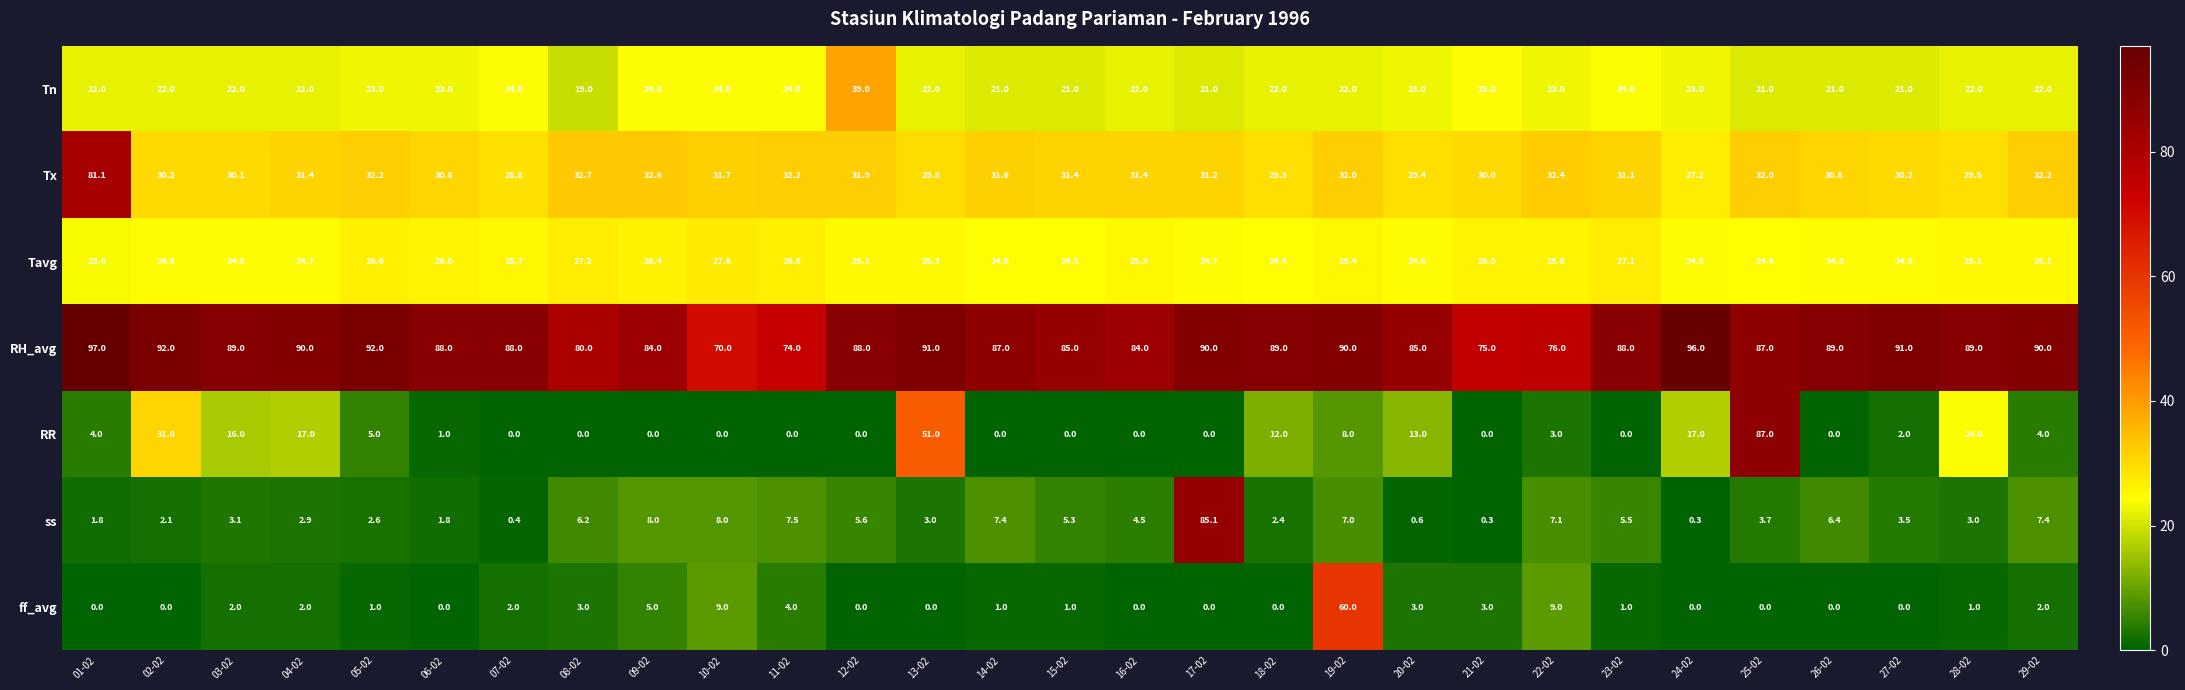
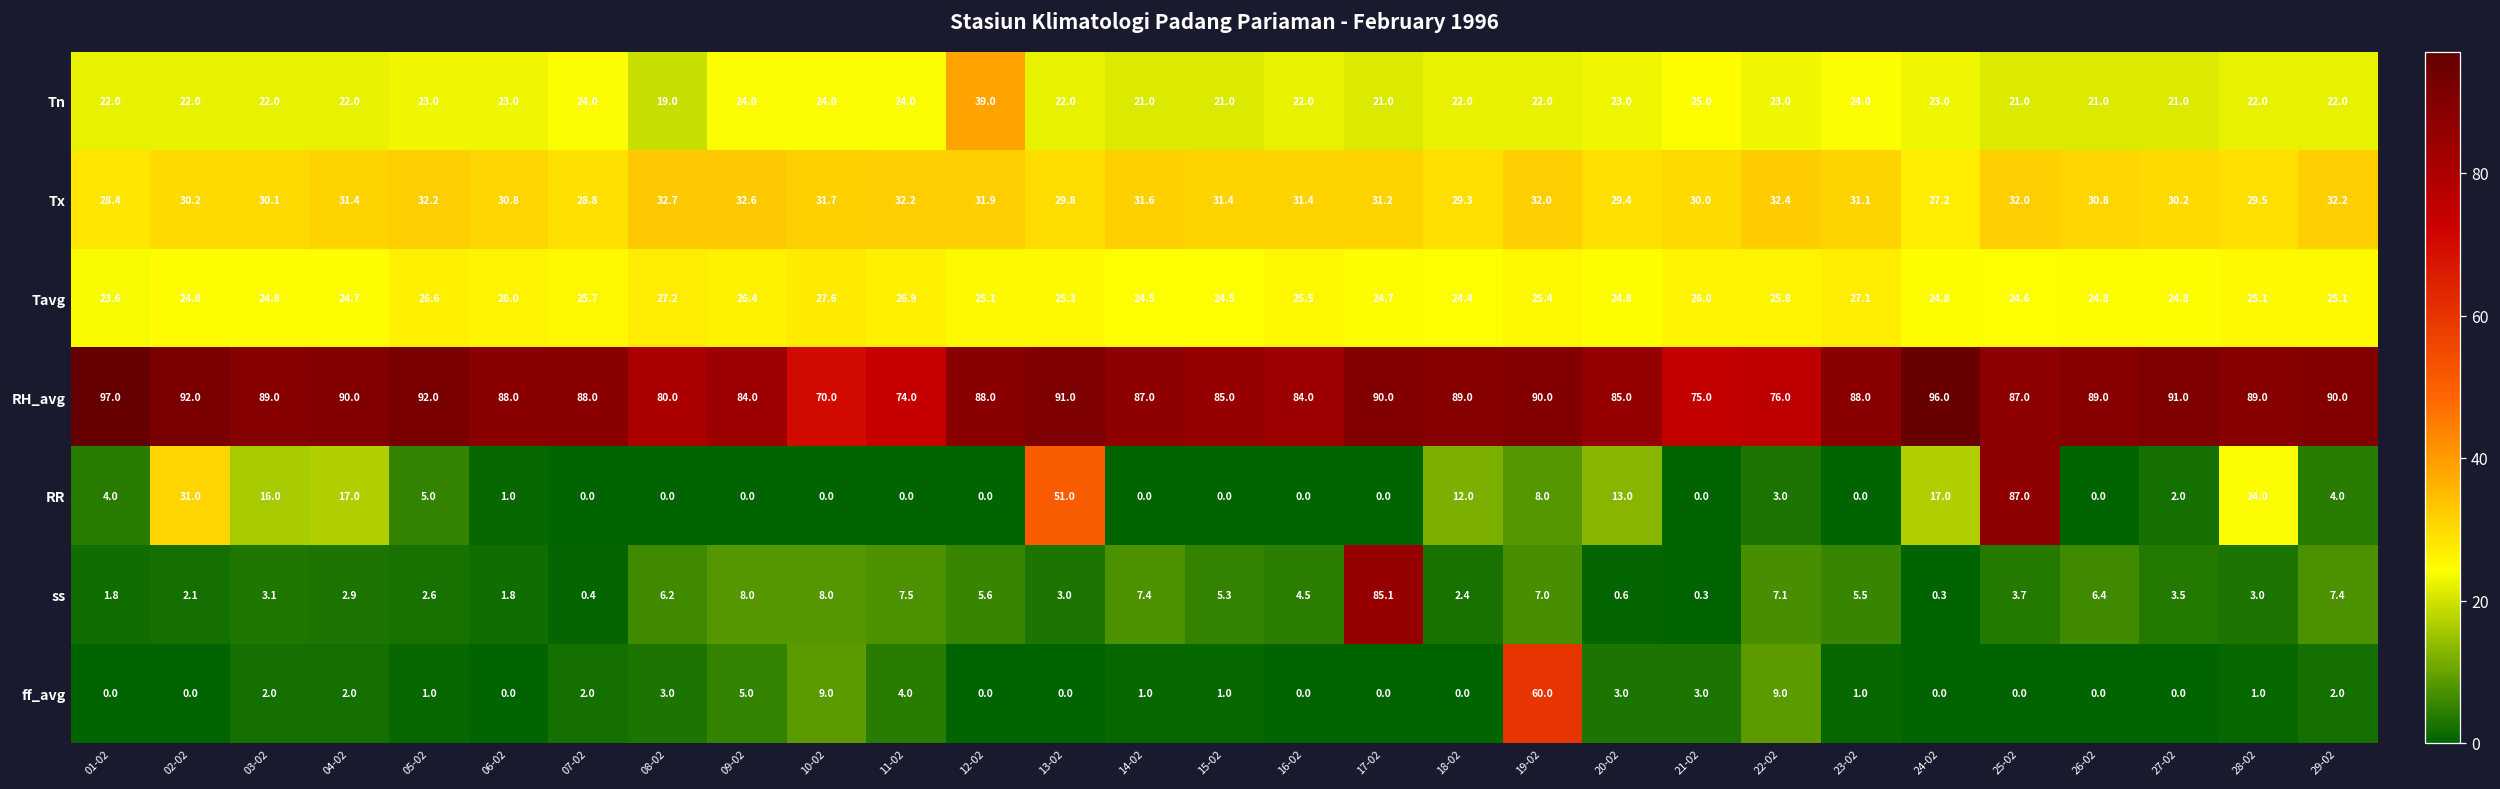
  {
    "Tx": {
-     "01-02": 81.1,
+     "01-02": 28.4,
      "02-02": 30.2,
      "03-02": 30.1,
      "04-02": 31.4,
      "05-02": 32.2,
      "06-02": 30.8,
      "07-02": 28.8,
      "08-02": 32.7,
      "09-02": 32.6,
      "10-02": 31.7,
      "11-02": 32.2,
      "12-02": 31.9,
      "13-02": 29.8,
      "14-02": 31.6,
      "15-02": 31.4,
      "16-02": 31.4,
      "17-02": 31.2,
      "18-02": 29.3,
      "19-02": 32.0,
      "20-02": 29.4,
      "21-02": 30.0,
      "22-02": 32.4,
      "23-02": 31.1,
      "24-02": 27.2,
      "25-02": 32.0,
      "26-02": 30.8,
      "27-02": 30.2,
      "28-02": 29.5,
      "29-02": 32.2
    }
  }
